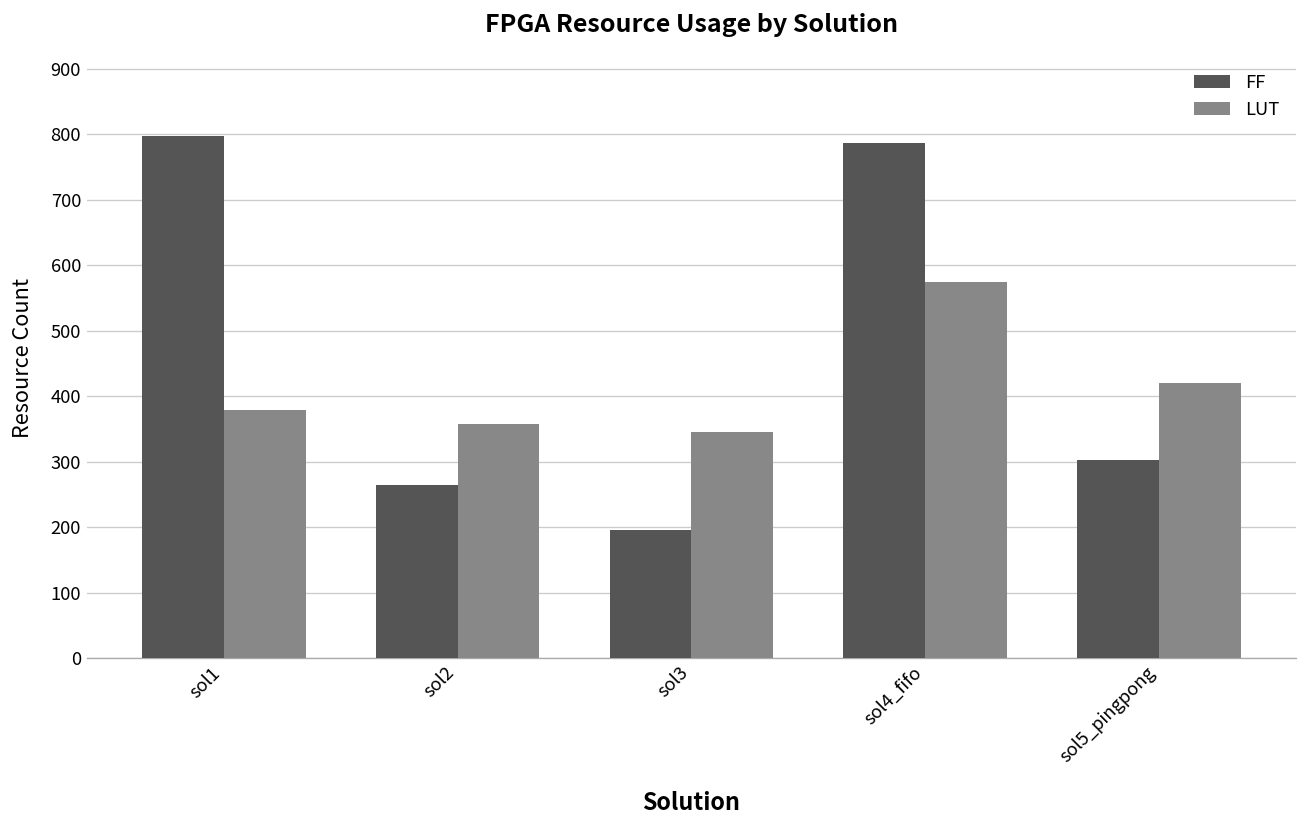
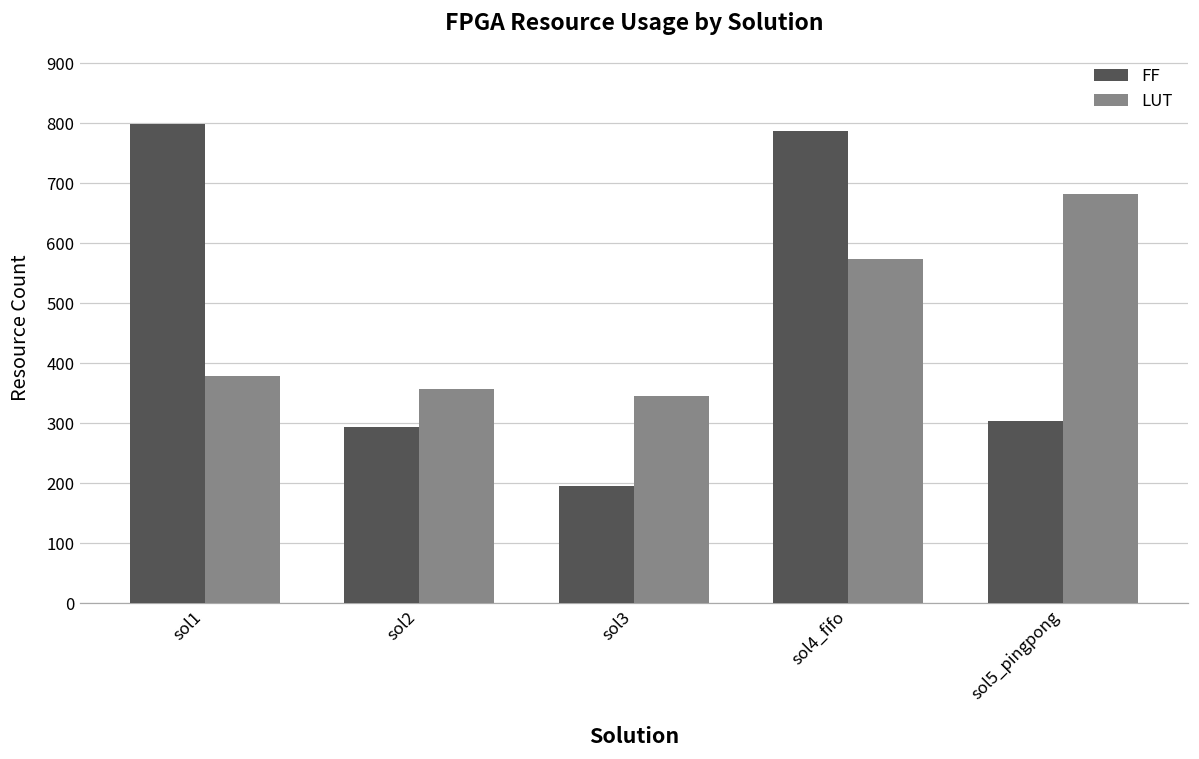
  {
    "FF": {
      "sol1": 800,
-     "sol2": 270,
+     "sol2": 290,
      "sol3": 200,
      "sol4_fifo": 790,
      "sol5_pingpong": 300
    },
    "LUT": {
      "sol1": 380,
      "sol2": 360,
      "sol3": 350,
      "sol4_fifo": 570,
-     "sol5_pingpong": 420
+     "sol5_pingpong": 680
    }
  }
